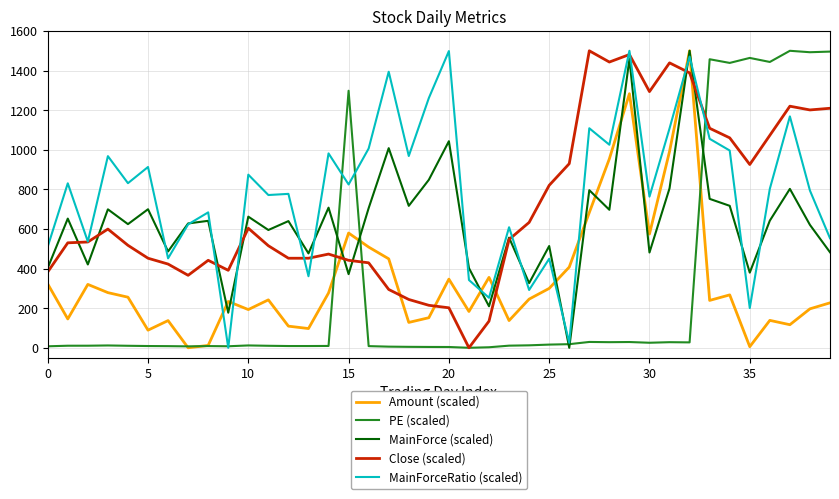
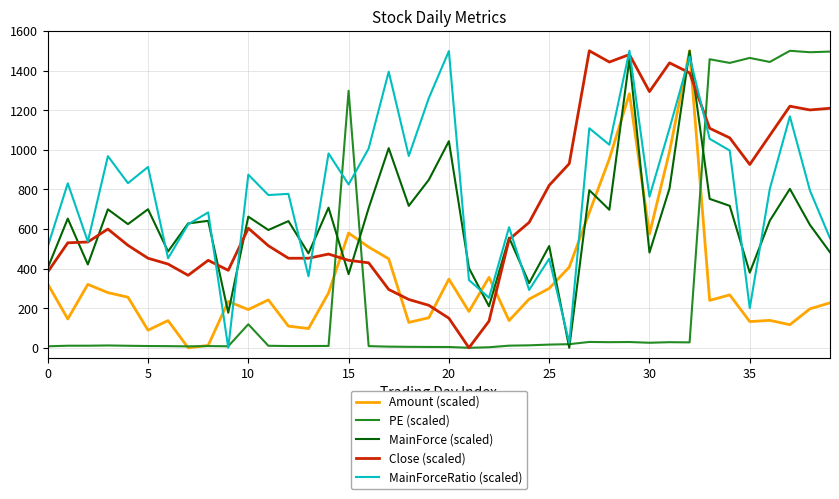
  {
    "Amount (scaled)": {
      "0": 320,
      "5": 90,
      "10": 190,
      "15": 580,
      "20": 350,
      "25": 300,
      "30": 570,
-     "35": 10
+     "35": 130
    },
    "PE (scaled)": {
      "0": 10,
      "5": 10,
-     "10": 10,
+     "10": 120,
      "15": 1300,
      "20": 0,
      "25": 20,
      "30": 30,
      "35": 1460
    },
    "MainForce (scaled)": {
      "0": 400,
      "5": 700,
      "10": 660,
      "15": 370,
      "20": 1040,
      "25": 510,
      "30": 480,
      "35": 380
    },
    "Close (scaled)": {
      "0": 380,
      "5": 450,
      "10": 600,
      "15": 440,
-     "20": 200,
+     "20": 150,
      "25": 820,
      "30": 1290,
      "35": 930
    },
    "MainForceRatio (scaled)": {
      "0": 510,
      "5": 910,
      "10": 870,
      "15": 820,
      "20": 1500,
      "25": 450,
      "30": 760,
      "35": 200
    }
  }
